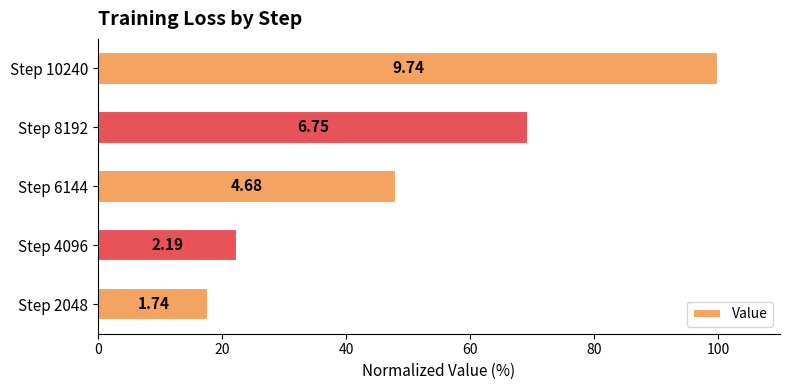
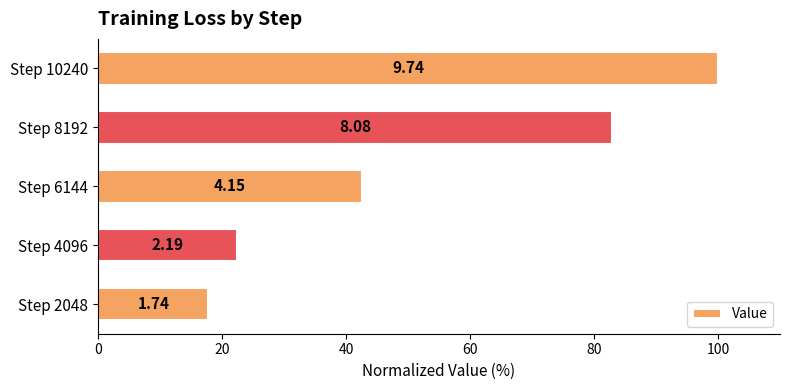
  {
-   "Step 8192": 6.75,
-   "Step 6144": 4.68
+   "Step 8192": 8.08,
+   "Step 6144": 4.15
  }
